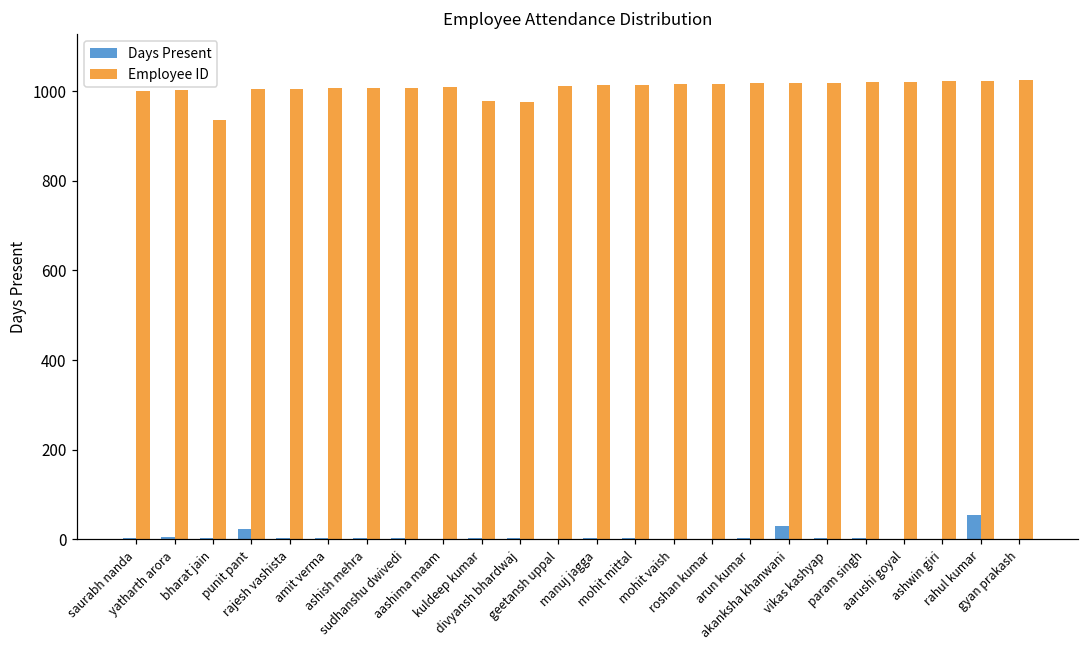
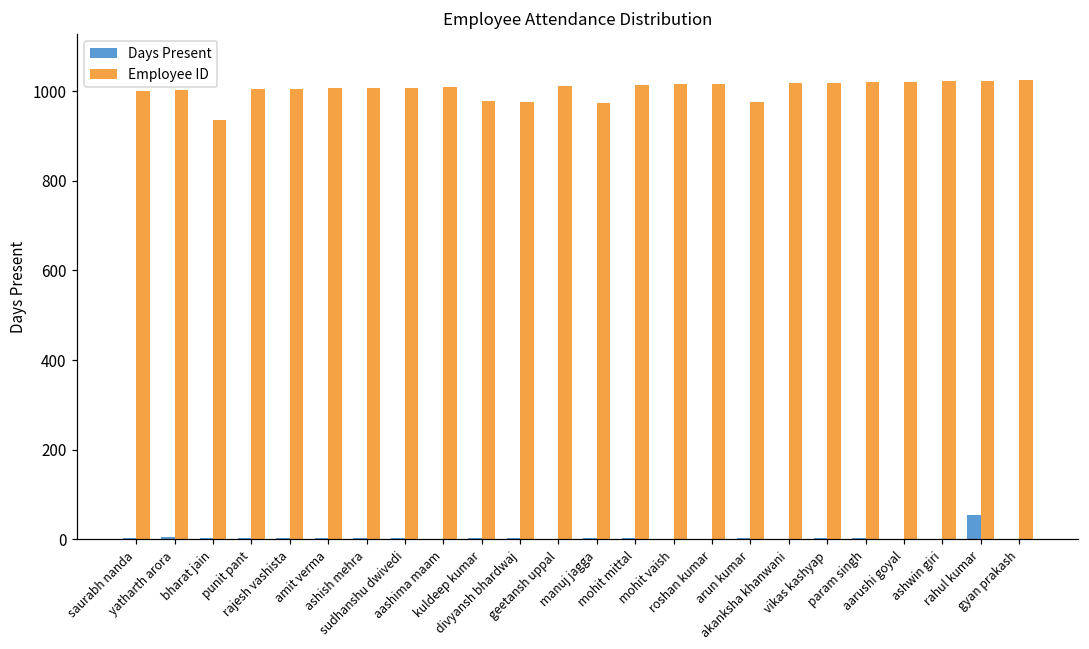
  {
    "Days Present": {
-     "punit pant": 20,
+     "punit pant": 0,
      "roshan kumar": 0,
-     "akanksha khanwani": 30,
+     "akanksha khanwani": 0,
      "ashwin giri": 0,
      "rahul kumar": 60
    },
    "Employee ID": {
      "saurabh nanda": 1000,
      "yatharth arora": 1000,
      "bharat jain": 940,
      "punit pant": 1000,
      "rajesh vashista": 1010,
      "amit verma": 1010,
      "ashish mehra": 1010,
      "sudhanshu dwivedi": 1010,
      "aashima maam": 1010,
      "kuldeep kumar": 980,
      "divyansh bhardwaj": 980,
      "geetansh uppal": 1010,
-     "manuj jagga": 1010,
+     "manuj jagga": 970,
      "mohit mittal": 1010,
      "mohit vaish": 1020,
      "roshan kumar": 1020,
-     "arun kumar": 1020,
+     "arun kumar": 980,
      "akanksha khanwani": 1020,
      "vikas kashyap": 1020,
      "param singh": 1020,
      "aarushi goyal": 1020,
      "ashwin giri": 1020,
      "rahul kumar": 1020,
      "gyan prakash": 1020
    }
  }
